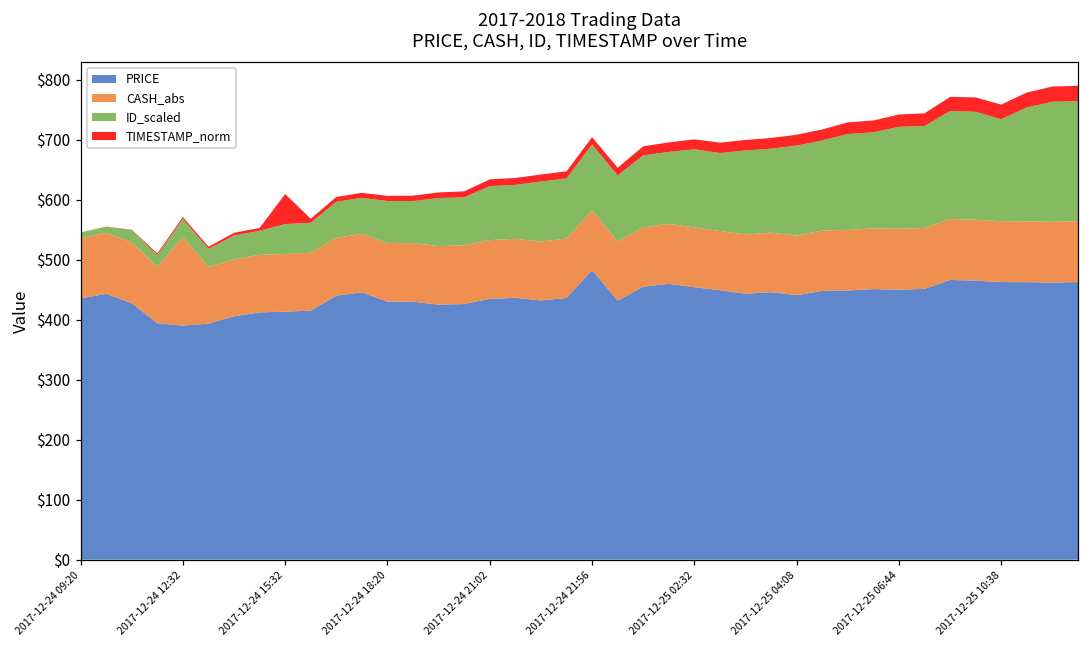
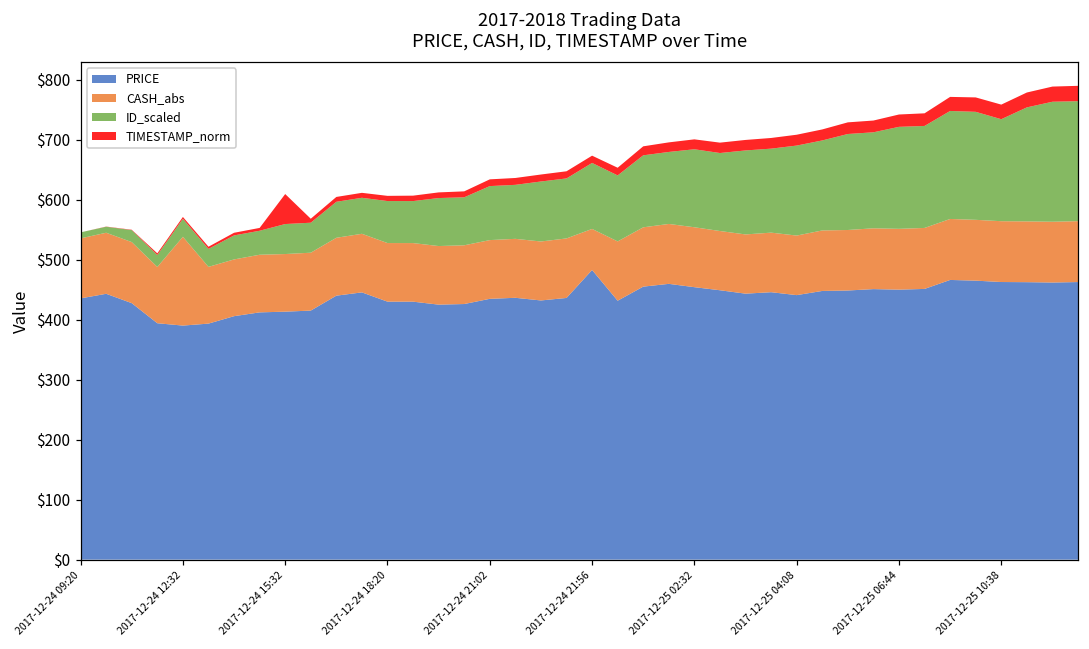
  {
    "PRICE": {
      "2017-12-24 09:20": "$440",
      "2017-12-24 12:32": "$390",
      "2017-12-24 15:32": "$410",
      "2017-12-24 18:20": "$430",
      "2017-12-24 21:02": "$430",
      "2017-12-24 21:56": "$480",
      "2017-12-25 02:32": "$450",
      "2017-12-25 04:08": "$440",
      "2017-12-25 06:44": "$450",
      "2017-12-25 10:38": "$460"
    },
    "CASH_abs": {
      "2017-12-24 09:20": "$100",
      "2017-12-24 12:32": "$150",
      "2017-12-24 15:32": "$100",
      "2017-12-24 18:20": "$100",
      "2017-12-24 21:02": "$100",
-     "2017-12-24 21:56": "$100",
+     "2017-12-24 21:56": "$70",
      "2017-12-25 02:32": "$100",
      "2017-12-25 04:08": "$100",
      "2017-12-25 06:44": "$100",
      "2017-12-25 10:38": "$100"
    },
    "ID_scaled": {
      "2017-12-24 15:32": "$50",
      "2017-12-24 18:20": "$70",
      "2017-12-24 21:02": "$90",
      "2017-12-24 21:56": "$110",
      "2017-12-25 02:32": "$130",
      "2017-12-25 04:08": "$150",
      "2017-12-25 06:44": "$170",
      "2017-12-25 10:38": "$170"
    },
    "TIMESTAMP_norm": {
      "2017-12-24 15:32": "$50",
      "2017-12-24 18:20": "$10",
      "2017-12-24 21:02": "$10",
      "2017-12-24 21:56": "$10",
      "2017-12-25 02:32": "$20",
      "2017-12-25 04:08": "$20",
      "2017-12-25 06:44": "$20",
      "2017-12-25 10:38": "$20"
    }
  }
